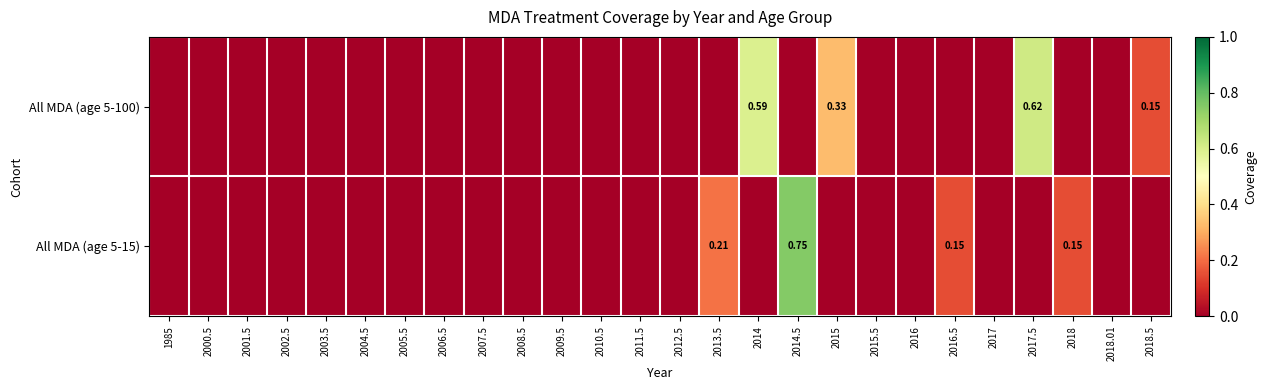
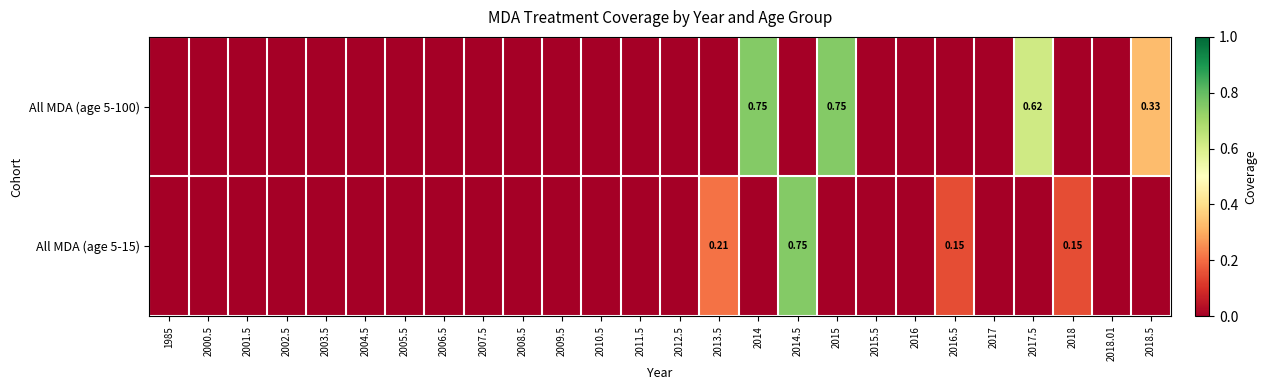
  {
    "All MDA (age 5-100)": {
-     "2014": 0.59,
-     "2015": 0.33,
+     "2014": 0.75,
+     "2015": 0.75,
      "2017.5": 0.62,
-     "2018.5": 0.15
+     "2018.5": 0.33
    },
    "All MDA (age 5-15)": {
      "2013.5": 0.21,
      "2014.5": 0.75,
      "2016.5": 0.15,
      "2018": 0.15
    }
  }
